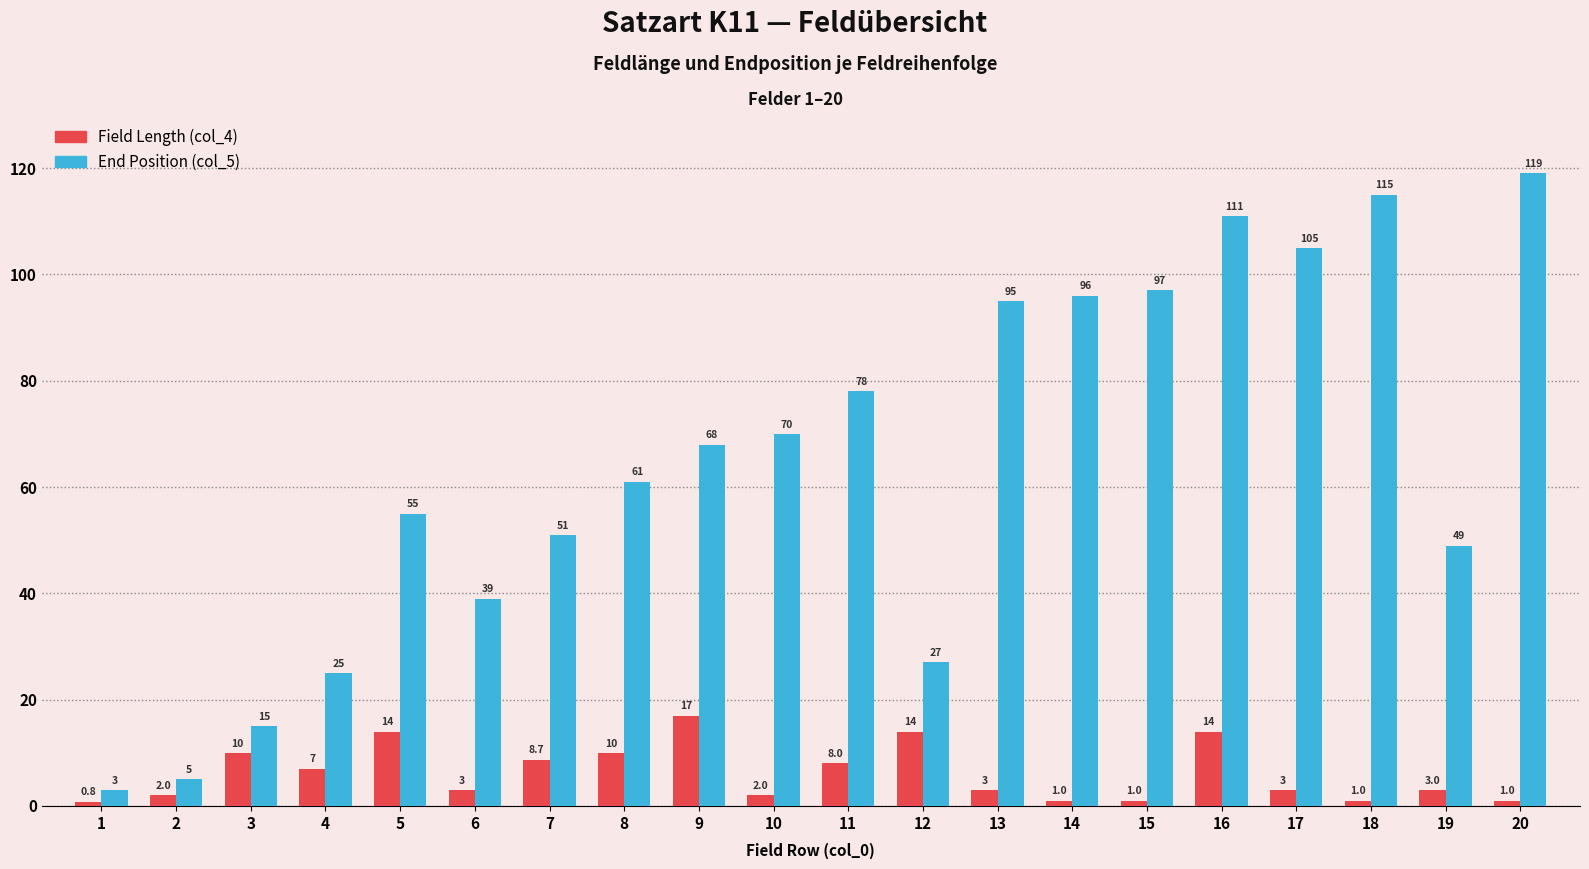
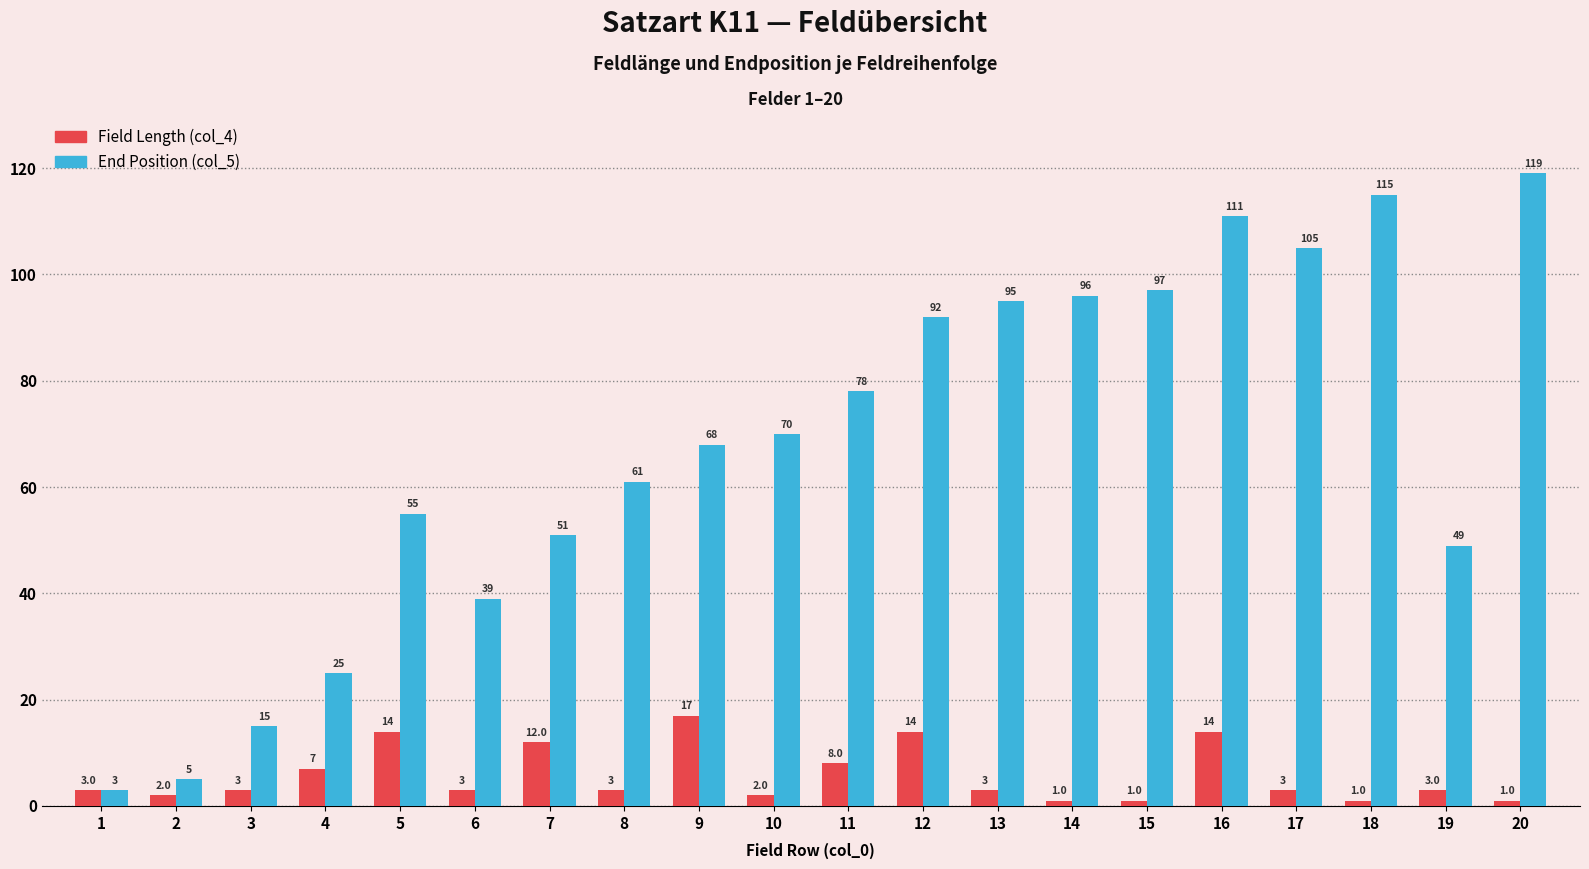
  {
    "Field Length (col_4)": {
-     "1": 0.8,
+     "1": 3.0,
      "2": 2.0,
-     "3": 10,
+     "3": 3,
      "4": 7,
      "5": 14,
      "6": 3,
-     "7": 8.7,
-     "8": 10,
+     "7": 12.0,
+     "8": 3,
      "9": 17,
      "10": 2.0,
      "11": 8.0,
      "12": 14,
      "13": 3,
      "14": 1.0,
      "15": 1.0,
      "16": 14,
      "17": 3,
      "18": 1.0,
      "19": 3.0,
      "20": 1.0
    },
    "End Position (col_5)": {
      "1": 3,
      "2": 5,
      "3": 15,
      "4": 25,
      "5": 55,
      "6": 39,
      "7": 51,
      "8": 61,
      "9": 68,
      "10": 70,
      "11": 78,
-     "12": 27,
+     "12": 92,
      "13": 95,
      "14": 96,
      "15": 97,
      "16": 111,
      "17": 105,
      "18": 115,
      "19": 49,
      "20": 119
    }
  }
